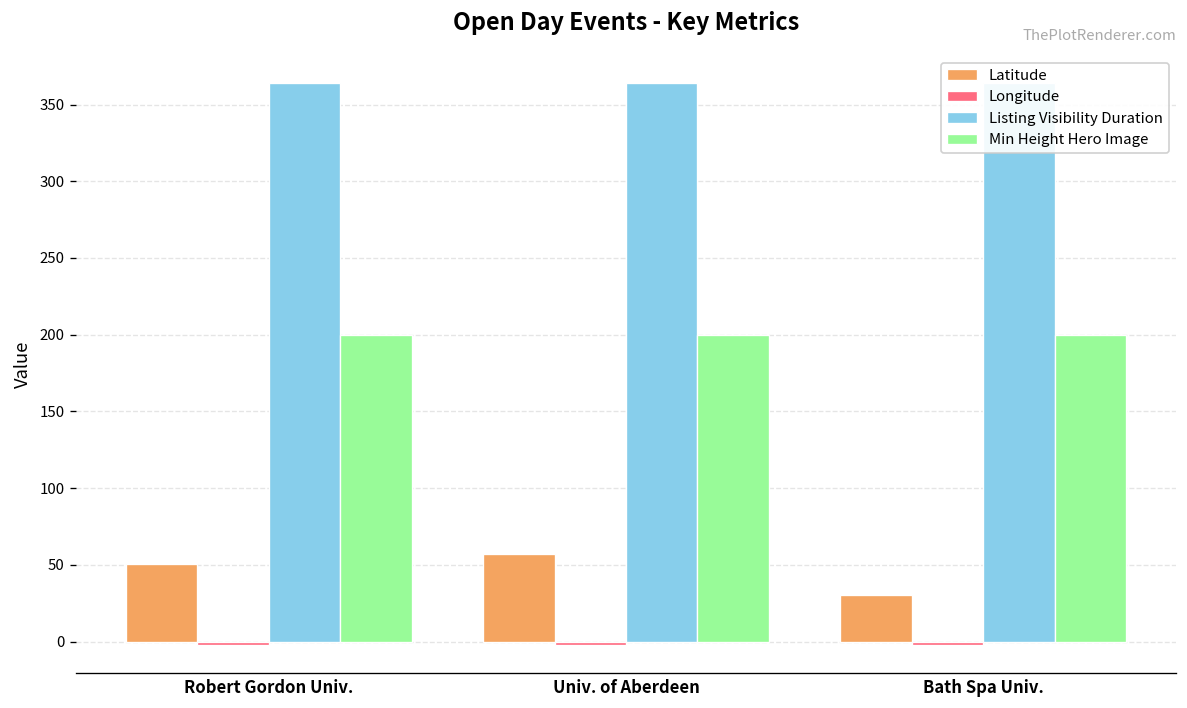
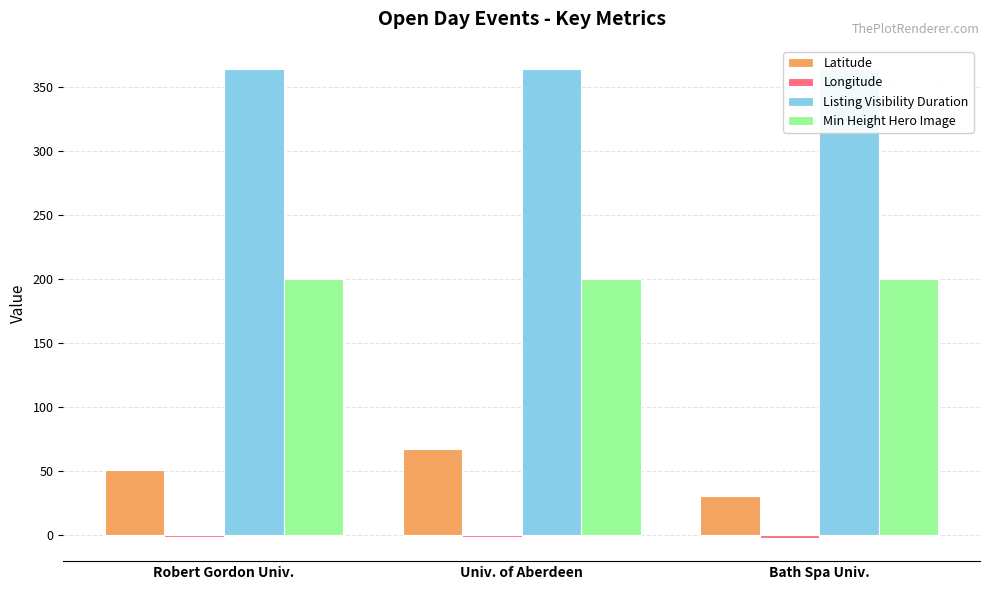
  {
    "Latitude": {
      "Robert Gordon Univ.": 51,
-     "Univ. of Aberdeen": 57,
+     "Univ. of Aberdeen": 67,
      "Bath Spa Univ.": 30
    },
    "Longitude": {
      "Robert Gordon Univ.": -2,
      "Univ. of Aberdeen": -2,
      "Bath Spa Univ.": -2
    },
    "Listing Visibility Duration": {
      "Robert Gordon Univ.": 364,
      "Univ. of Aberdeen": 364
    },
    "Min Height Hero Image": {
      "Robert Gordon Univ.": 200,
      "Univ. of Aberdeen": 200,
      "Bath Spa Univ.": 200
    }
  }
